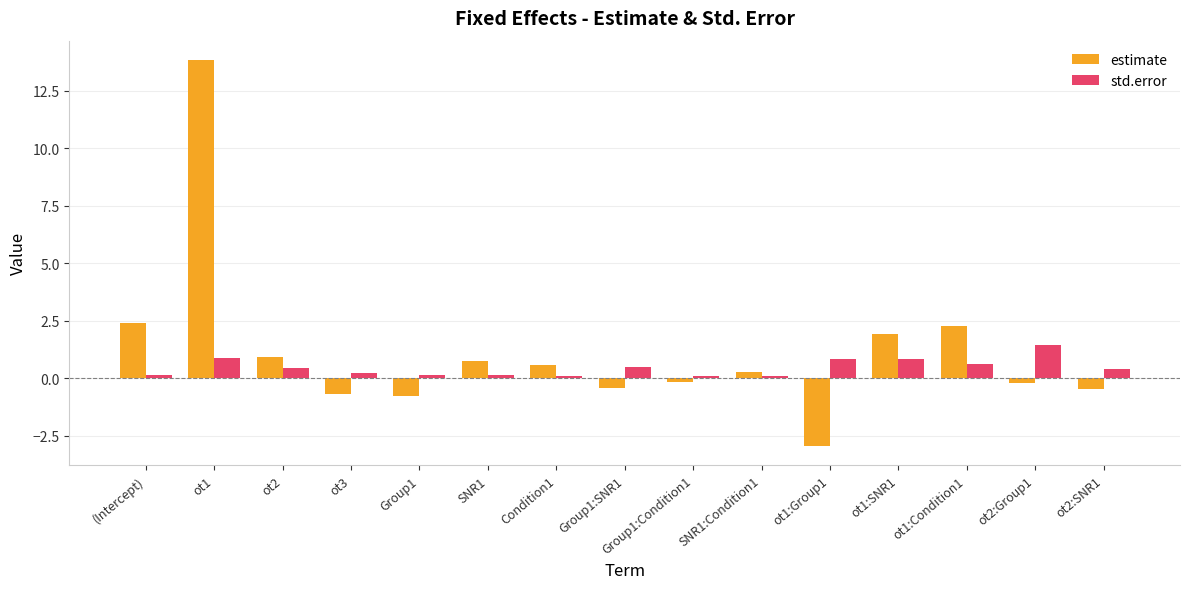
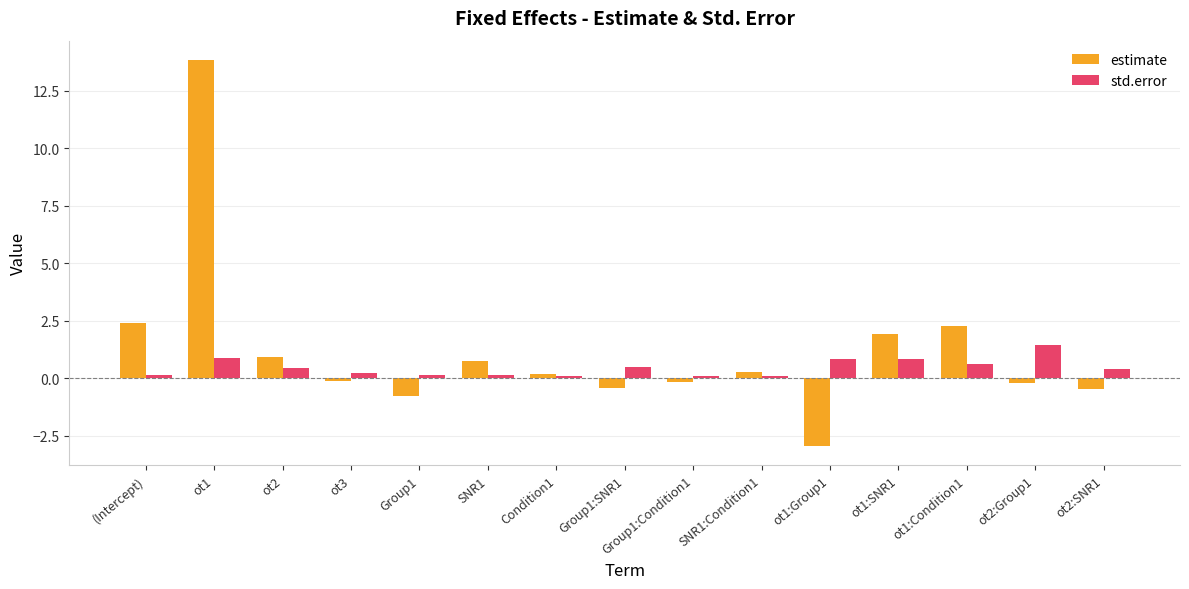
  {
    "estimate": {
      "(Intercept)": 2.4,
      "ot1": 13.8,
      "ot2": 0.9,
-     "ot3": -0.7,
+     "ot3": -0.1,
      "Group1": -0.8,
      "SNR1": 0.7,
-     "Condition1": 0.6,
+     "Condition1": 0.2,
      "Group1:SNR1": -0.4,
      "Group1:Condition1": -0.2,
      "SNR1:Condition1": 0.3,
      "ot1:Group1": -2.9,
      "ot1:SNR1": 1.9,
      "ot1:Condition1": 2.3,
      "ot2:Group1": -0.2,
      "ot2:SNR1": -0.5
    },
    "std.error": {
      "(Intercept)": 0.1,
      "ot1": 0.9,
      "ot2": 0.4,
      "ot3": 0.2,
      "Group1": 0.1,
      "SNR1": 0.1,
      "Group1:SNR1": 0.5,
      "ot1:Group1": 0.9,
      "ot1:SNR1": 0.9,
      "ot1:Condition1": 0.6,
      "ot2:Group1": 1.4,
      "ot2:SNR1": 0.4
    }
  }
